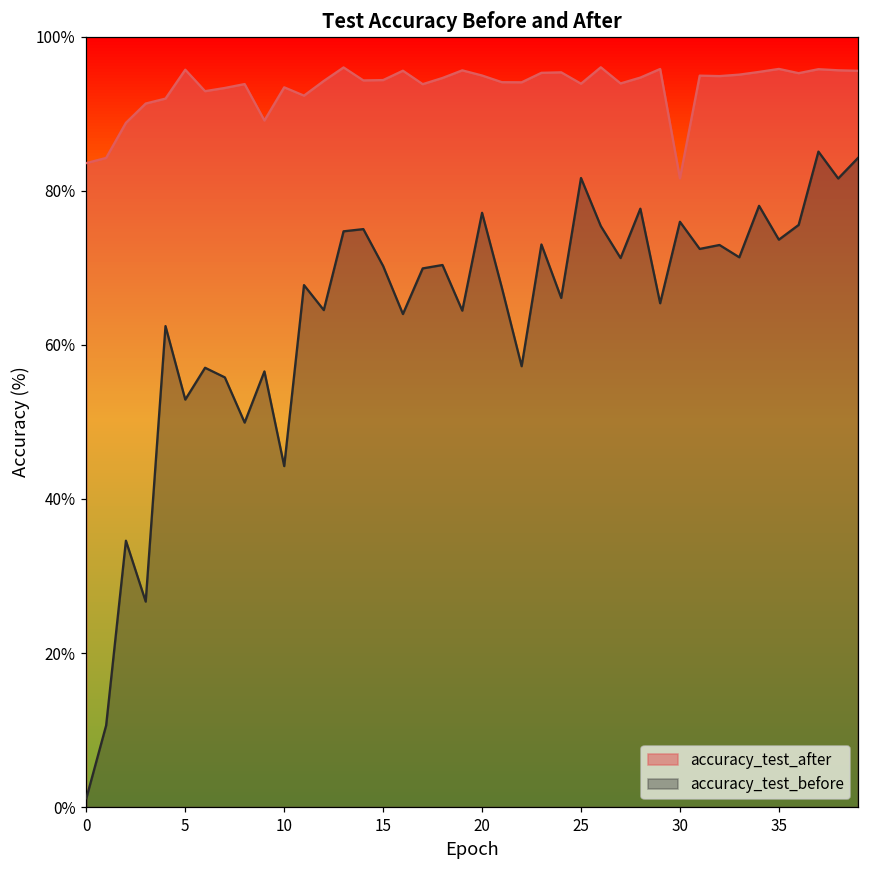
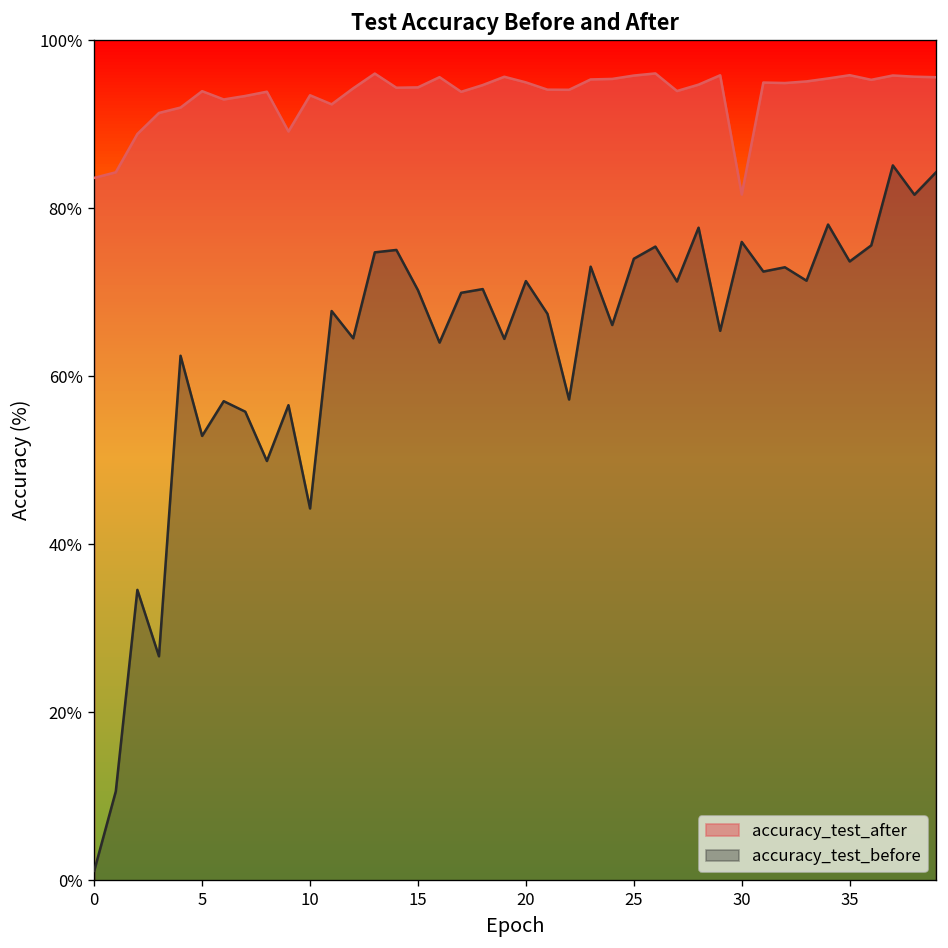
  {
    "accuracy_test_after": {
      "0": "84%",
-     "5": "96%",
+     "5": "94%",
      "10": "93%",
      "15": "94%",
      "20": "95%",
-     "25": "94%",
+     "25": "96%",
      "30": "82%",
      "35": "96%"
    },
    "accuracy_test_before": {
      "0": "1%",
      "5": "53%",
      "10": "44%",
      "15": "70%",
-     "20": "77%",
-     "25": "82%",
+     "20": "71%",
+     "25": "74%",
      "30": "76%",
      "35": "74%"
    }
  }
